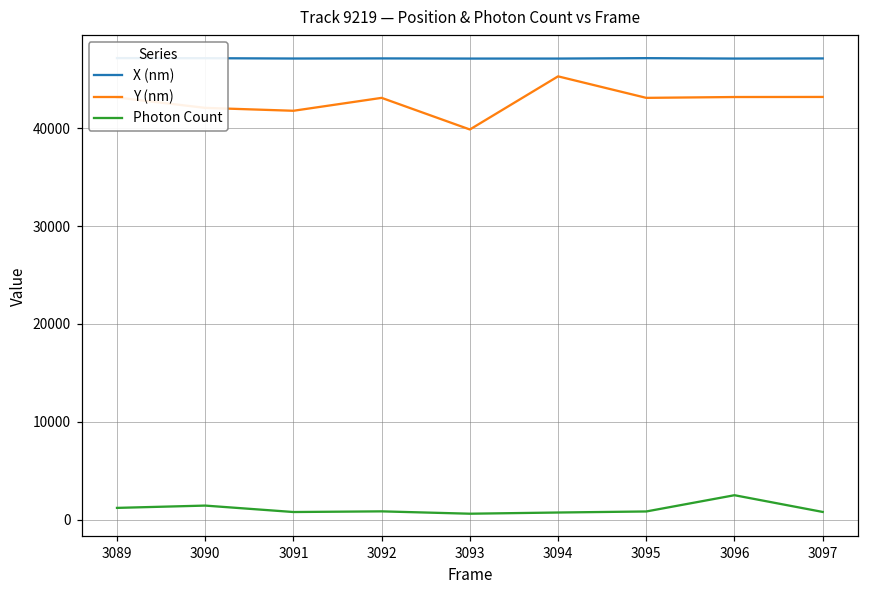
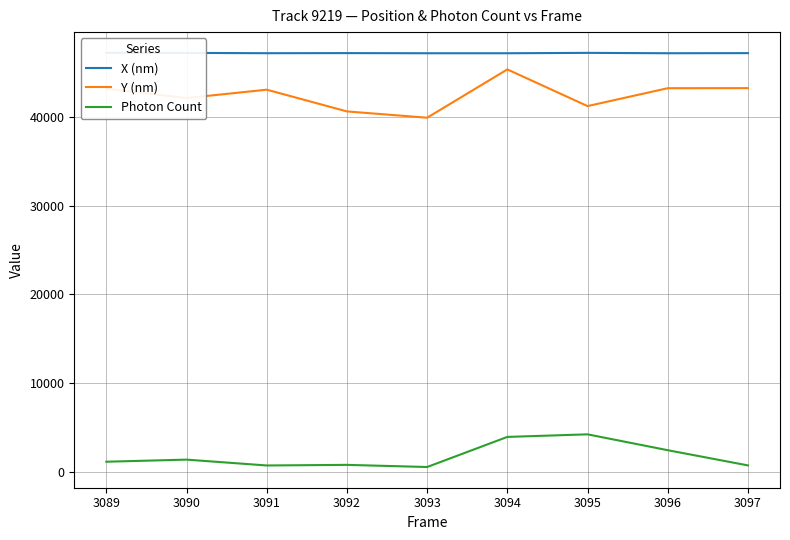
  {
    "X (nm)": {
      "3091": 47000,
      "3092": 47000,
      "3093": 47000,
      "3094": 47000,
      "3095": 47000,
      "3096": 47000,
      "3097": 47000
    },
    "Y (nm)": {
-     "3091": 42000,
-     "3092": 43000,
+     "3091": 43000,
+     "3092": 41000,
      "3093": 40000,
      "3094": 45000,
-     "3095": 43000,
+     "3095": 41000,
      "3096": 43000,
      "3097": 43000
    },
    "Photon Count": {
      "3089": 1000,
      "3090": 1000,
      "3091": 1000,
      "3092": 1000,
      "3093": 1000,
-     "3094": 1000,
-     "3095": 1000,
+     "3094": 4000,
+     "3095": 4000,
      "3096": 2000,
      "3097": 1000
    }
  }
